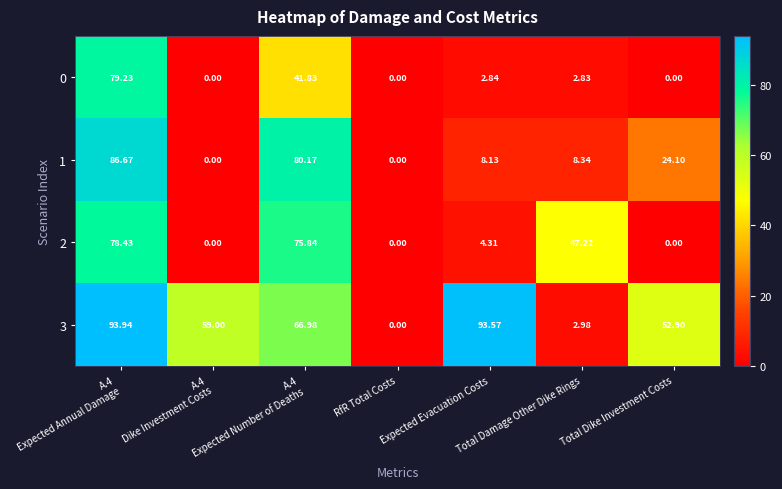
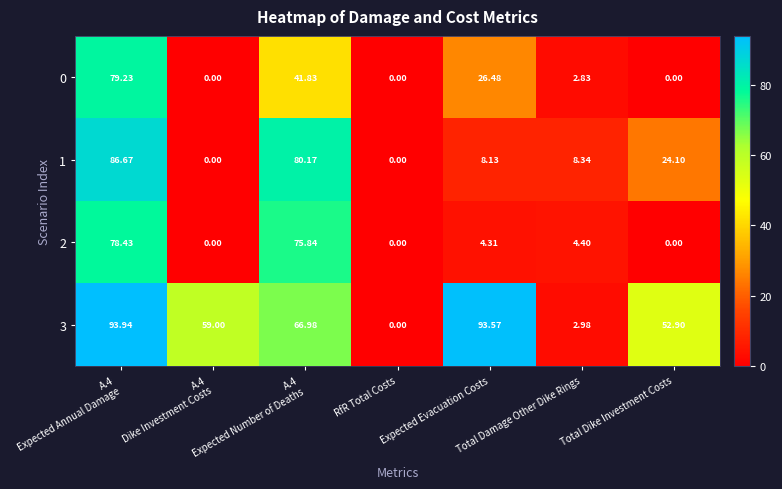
  {
    "0": {
      "A.4 Expected Annual Damage": 79.23,
      "A.4 Dike Investment Costs": 0.00,
      "A.4 Expected Number of Deaths": 41.83,
      "RfR Total Costs": 0.00,
-     "Expected Evacuation Costs": 2.84,
+     "Expected Evacuation Costs": 26.48,
      "Total Damage Other Dike Rings": 2.83,
      "Total Dike Investment Costs": 0.00
    },
    "1": {
      "A.4 Expected Annual Damage": 86.67,
      "A.4 Dike Investment Costs": 0.00,
      "A.4 Expected Number of Deaths": 80.17,
      "RfR Total Costs": 0.00,
      "Expected Evacuation Costs": 8.13,
      "Total Damage Other Dike Rings": 8.34,
      "Total Dike Investment Costs": 24.10
    },
    "2": {
      "A.4 Expected Annual Damage": 78.43,
      "A.4 Dike Investment Costs": 0.00,
      "A.4 Expected Number of Deaths": 75.84,
      "RfR Total Costs": 0.00,
      "Expected Evacuation Costs": 4.31,
-     "Total Damage Other Dike Rings": 47.22,
+     "Total Damage Other Dike Rings": 4.40,
      "Total Dike Investment Costs": 0.00
    },
    "3": {
      "A.4 Expected Annual Damage": 93.94,
      "A.4 Dike Investment Costs": 59.00,
      "A.4 Expected Number of Deaths": 66.98,
      "RfR Total Costs": 0.00,
      "Expected Evacuation Costs": 93.57,
      "Total Damage Other Dike Rings": 2.98,
      "Total Dike Investment Costs": 52.90
    }
  }
